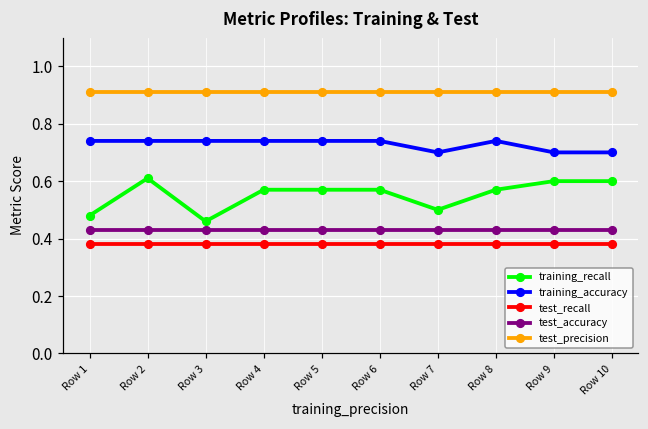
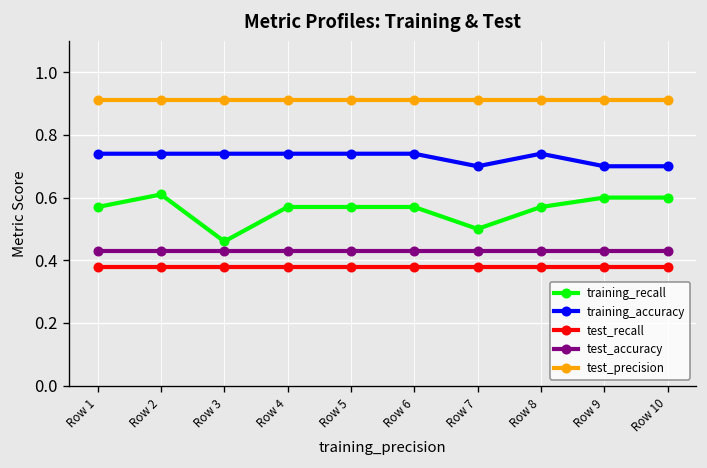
  {
    "training_recall": {
-     "Row 1": 0.48,
+     "Row 1": 0.57,
      "Row 2": 0.61,
      "Row 3": 0.46,
      "Row 4": 0.57,
      "Row 5": 0.57,
      "Row 6": 0.57,
      "Row 7": 0.50,
      "Row 8": 0.57,
      "Row 9": 0.60,
      "Row 10": 0.60
    },
    "training_accuracy": {
      "Row 1": 0.74,
      "Row 2": 0.74,
      "Row 3": 0.74,
      "Row 4": 0.74,
      "Row 5": 0.74,
      "Row 6": 0.74,
      "Row 7": 0.70,
      "Row 8": 0.74,
      "Row 9": 0.70,
      "Row 10": 0.70
    },
    "test_recall": {
      "Row 1": 0.38,
      "Row 2": 0.38,
      "Row 3": 0.38,
      "Row 4": 0.38,
      "Row 5": 0.38,
      "Row 6": 0.38,
      "Row 7": 0.38,
      "Row 8": 0.38,
      "Row 9": 0.38,
      "Row 10": 0.38
    },
    "test_accuracy": {
      "Row 1": 0.43,
      "Row 2": 0.43,
      "Row 3": 0.43,
      "Row 4": 0.43,
      "Row 5": 0.43,
      "Row 6": 0.43,
      "Row 7": 0.43,
      "Row 8": 0.43,
      "Row 9": 0.43,
      "Row 10": 0.43
    },
    "test_precision": {
      "Row 1": 0.91,
      "Row 2": 0.91,
      "Row 3": 0.91,
      "Row 4": 0.91,
      "Row 5": 0.91,
      "Row 6": 0.91,
      "Row 7": 0.91,
      "Row 8": 0.91,
      "Row 9": 0.91,
      "Row 10": 0.91
    }
  }
